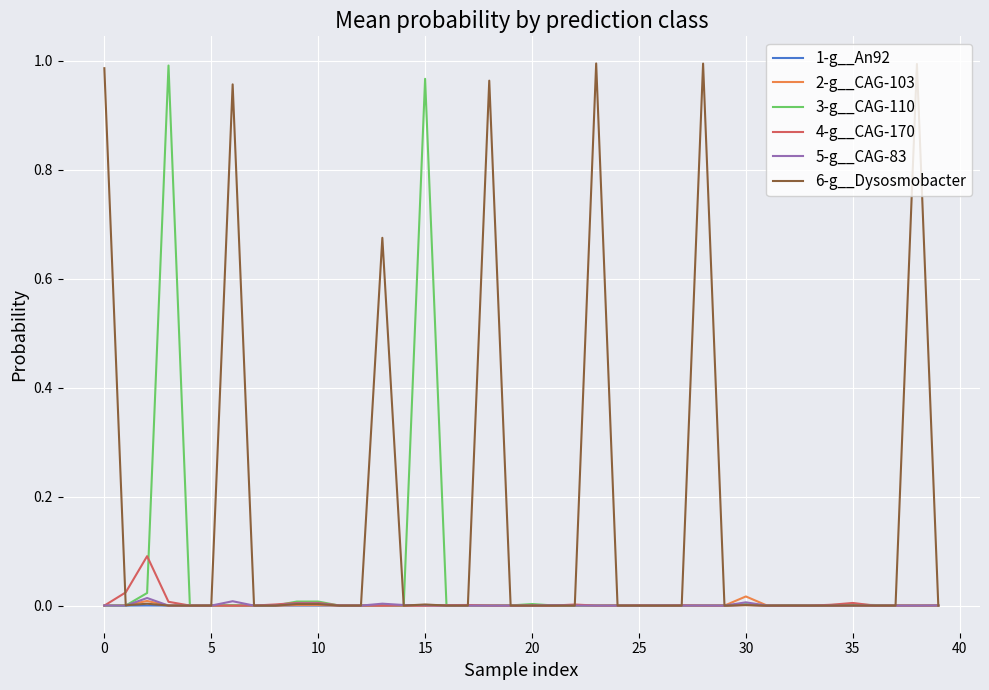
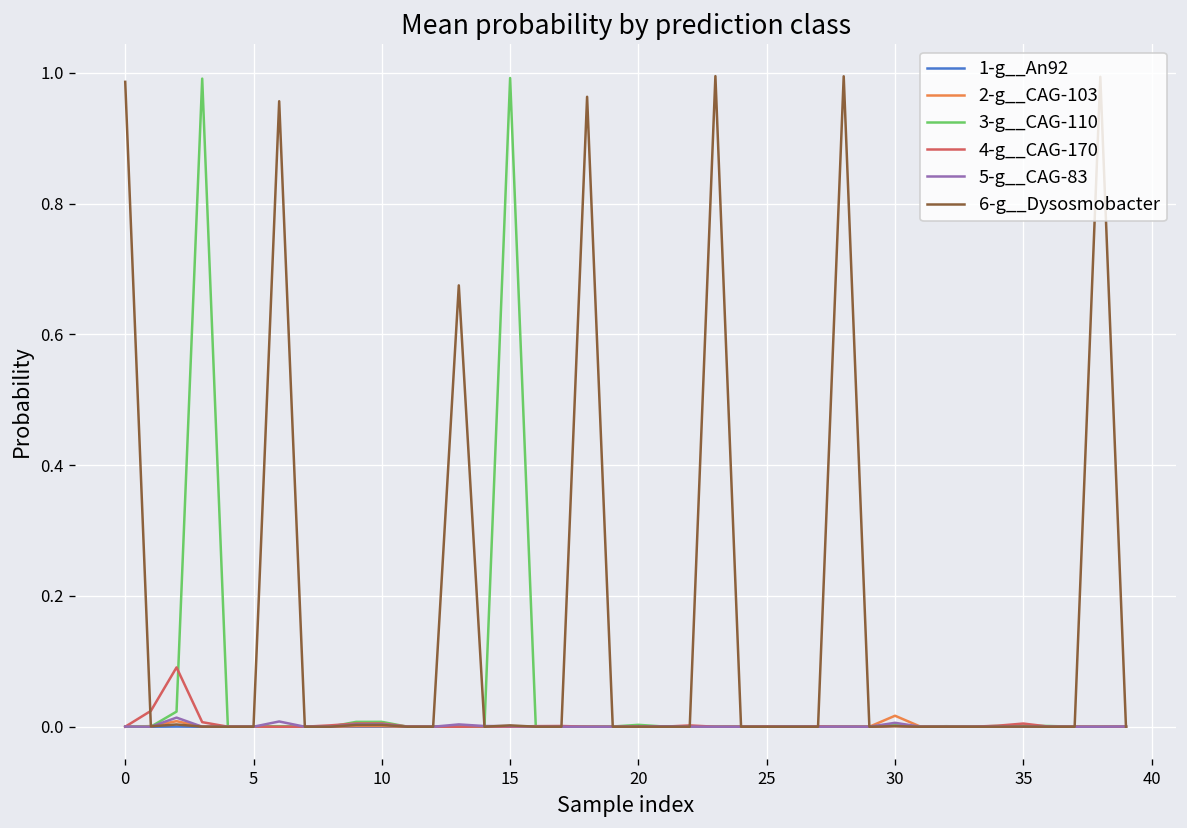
  {
    "3-g__CAG-110": {
-     "15": 0.97
+     "15": 0.99
    },
    "6-g__Dysosmobacter": {
      "0": 0.99
    }
  }
